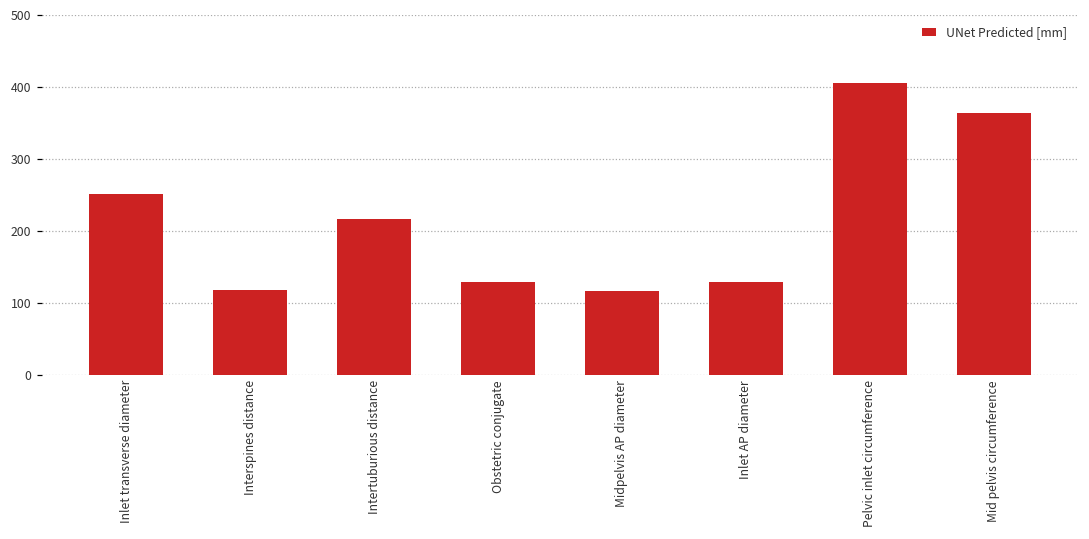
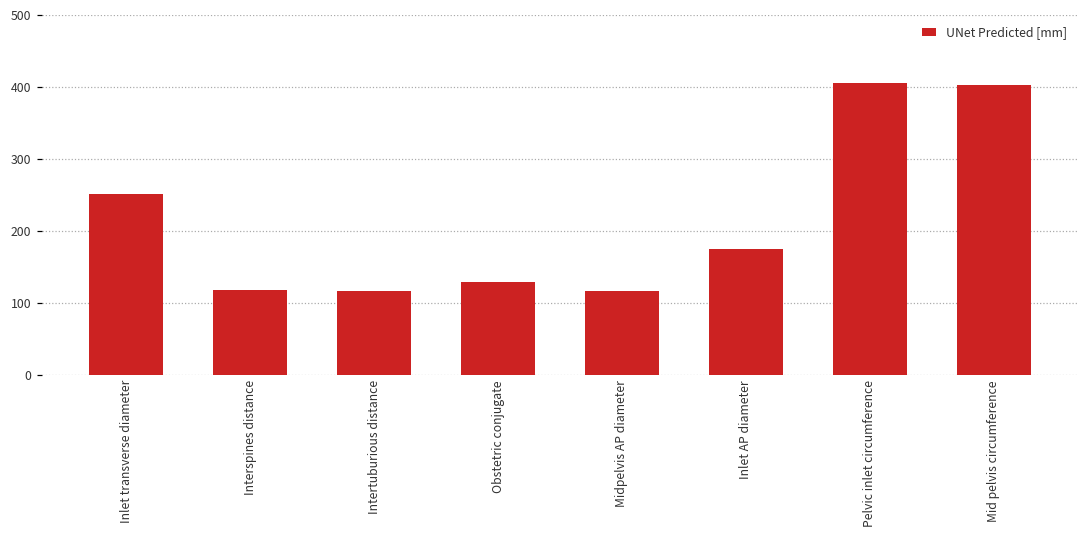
  {
    "Inlet transverse diameter": 250,
    "Interspines distance": 120,
-   "Intertuburious distance": 220,
+   "Intertuburious distance": 120,
    "Obstetric conjugate": 130,
    "Midpelvis AP diameter": 120,
-   "Inlet AP diameter": 130,
+   "Inlet AP diameter": 170,
    "Pelvic inlet circumference": 410,
-   "Mid pelvis circumference": 360
+   "Mid pelvis circumference": 400
  }
